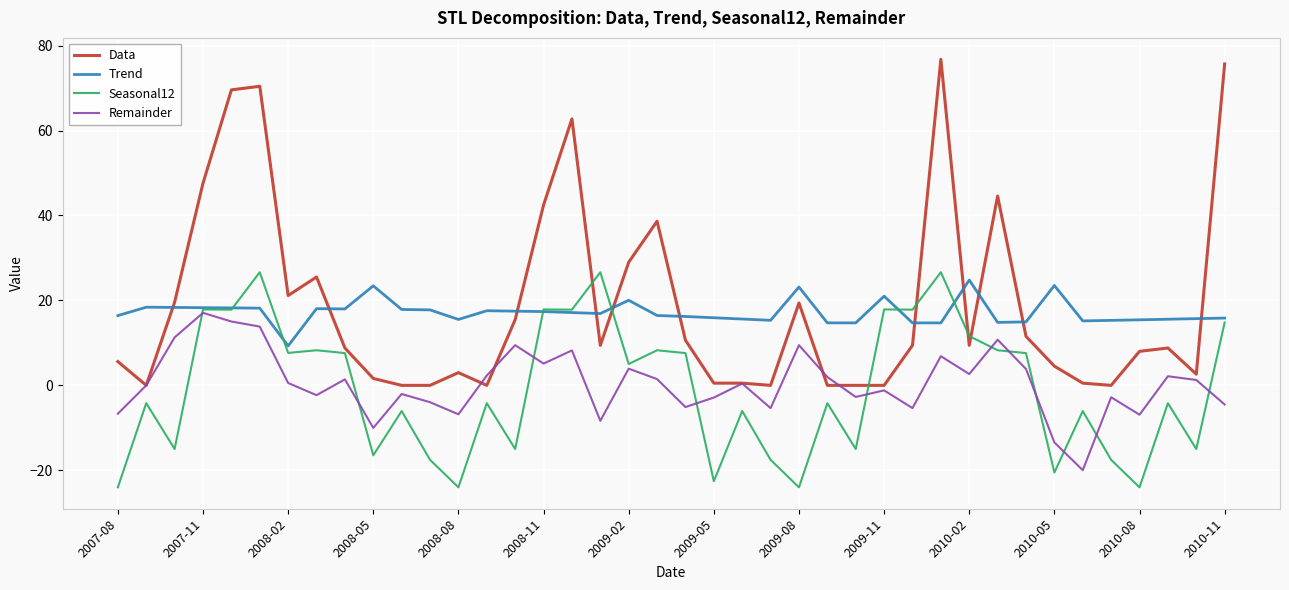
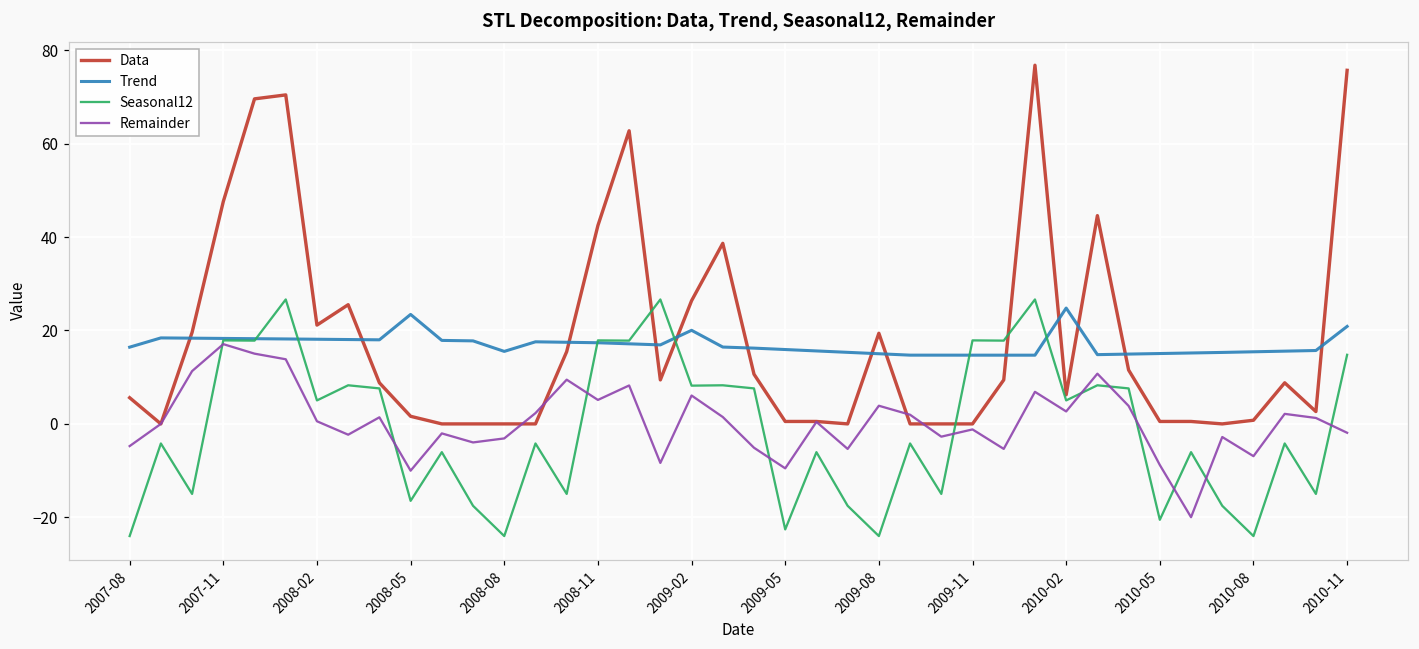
  {
    "Data": {
      "2007-08": 6,
      "2007-11": 48,
      "2008-02": 21,
      "2008-05": 2,
-     "2008-08": 3,
+     "2008-08": 0,
      "2008-11": 42,
-     "2009-02": 29,
+     "2009-02": 26,
      "2009-05": 1,
      "2009-08": 19,
      "2009-11": 0,
-     "2010-02": 9,
-     "2010-05": 5,
-     "2010-08": 8,
+     "2010-02": 6,
+     "2010-05": 1,
+     "2010-08": 1,
      "2010-11": 76
    },
    "Trend": {
      "2007-08": 16,
-     "2008-02": 9,
+     "2008-02": 18,
      "2008-05": 23,
      "2008-08": 16,
      "2009-02": 20,
      "2009-05": 16,
-     "2009-08": 23,
-     "2009-11": 21,
+     "2009-08": 15,
+     "2009-11": 15,
      "2010-02": 25,
-     "2010-05": 24,
+     "2010-05": 15,
      "2010-08": 15,
-     "2010-11": 16
+     "2010-11": 21
    },
    "Seasonal12": {
      "2007-08": -24,
-     "2008-02": 8,
+     "2008-02": 5,
      "2008-05": -16,
      "2008-08": -24,
-     "2009-02": 5,
+     "2009-02": 8,
      "2009-05": -23,
      "2009-08": -24,
      "2009-11": 18,
-     "2010-02": 12,
+     "2010-02": 5,
      "2010-05": -21,
      "2010-08": -24,
      "2010-11": 15
    },
    "Remainder": {
-     "2007-08": -7,
+     "2007-08": -5,
      "2007-11": 17,
      "2008-02": 1,
      "2008-05": -10,
-     "2008-08": -7,
+     "2008-08": -3,
      "2008-11": 5,
-     "2009-02": 4,
-     "2009-05": -3,
-     "2009-08": 9,
+     "2009-02": 6,
+     "2009-05": -10,
+     "2009-08": 4,
      "2009-11": -1,
      "2010-02": 3,
-     "2010-05": -13,
+     "2010-05": -9,
      "2010-08": -7,
-     "2010-11": -4
+     "2010-11": -2
    }
  }
